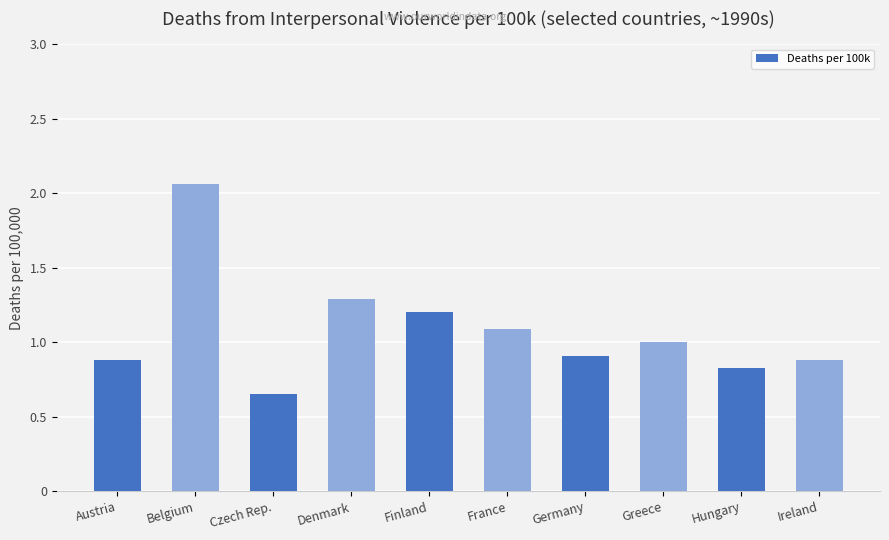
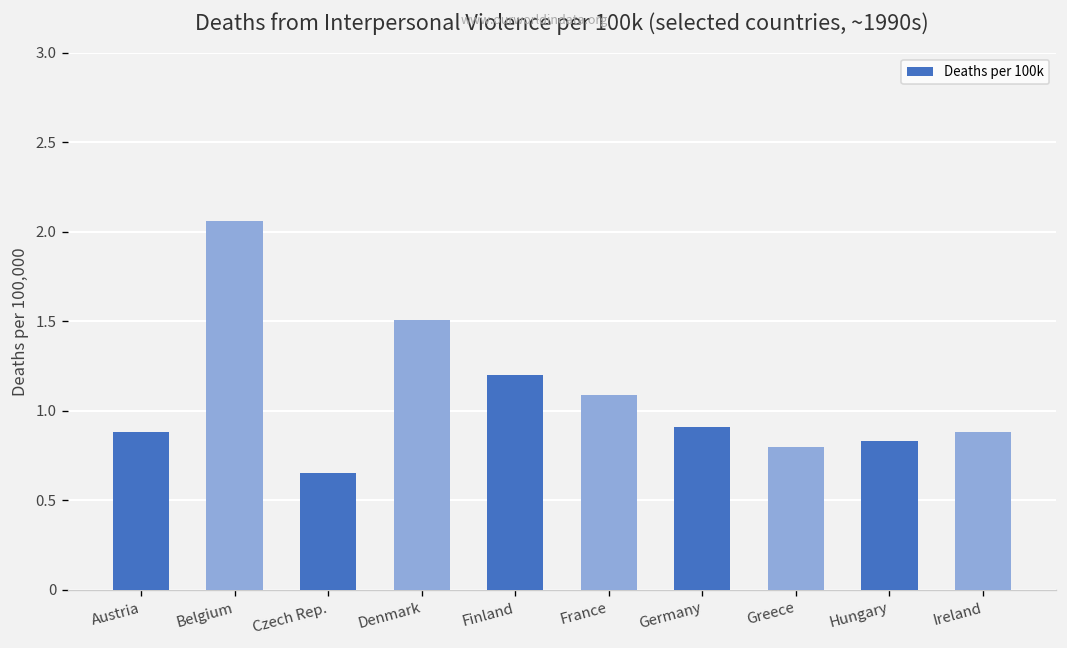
  {
    "Austria": 0.88,
    "Belgium": 2.06,
    "Czech Rep.": 0.65,
-   "Denmark": 1.29,
+   "Denmark": 1.51,
    "Finland": 1.20,
    "France": 1.09,
    "Germany": 0.91,
-   "Greece": 1.0,
+   "Greece": 0.8,
    "Hungary": 0.83,
    "Ireland": 0.88
  }
